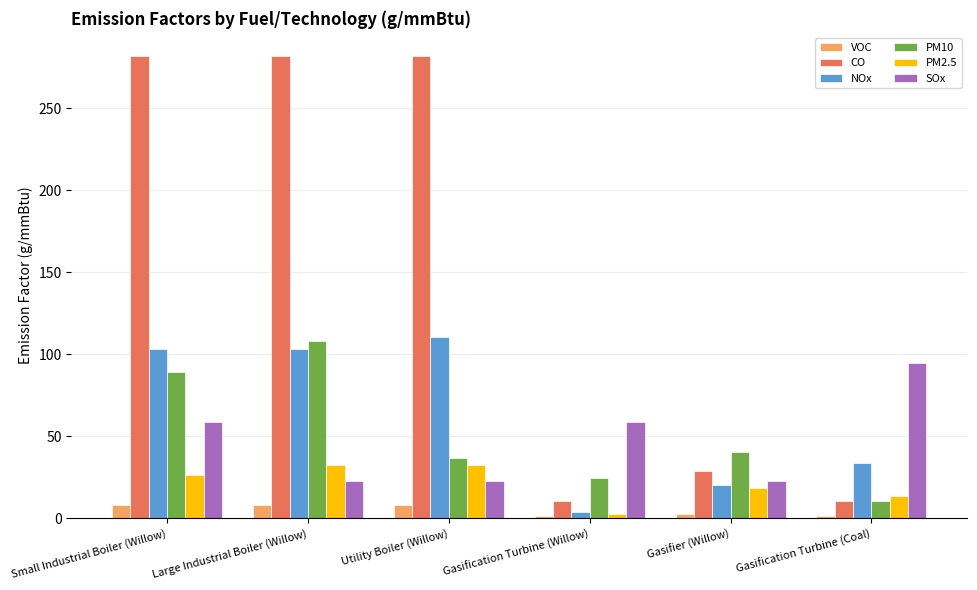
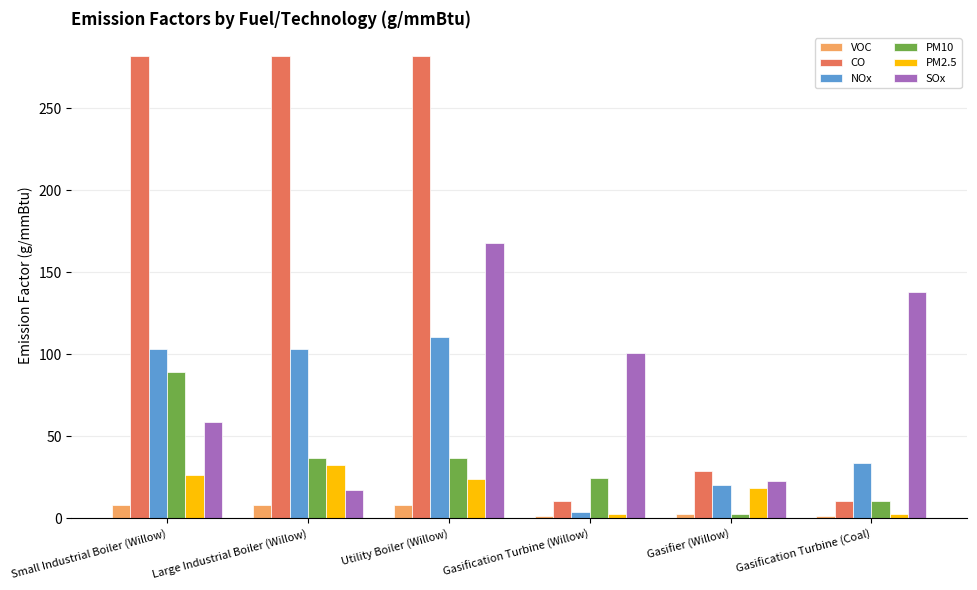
  {
    "NOx": {
      "Small Industrial Boiler (Willow)": 103,
      "Large Industrial Boiler (Willow)": 103,
      "Utility Boiler (Willow)": 111,
      "Gasification Turbine (Willow)": 4,
      "Gasifier (Willow)": 20,
      "Gasification Turbine (Coal)": 34
    },
    "PM10": {
      "Small Industrial Boiler (Willow)": 89,
-     "Large Industrial Boiler (Willow)": 108,
+     "Large Industrial Boiler (Willow)": 37,
      "Utility Boiler (Willow)": 37,
      "Gasification Turbine (Willow)": 25,
-     "Gasifier (Willow)": 41,
+     "Gasifier (Willow)": 3,
      "Gasification Turbine (Coal)": 11
    },
    "PM2.5": {
      "Small Industrial Boiler (Willow)": 27,
      "Large Industrial Boiler (Willow)": 33,
-     "Utility Boiler (Willow)": 33,
+     "Utility Boiler (Willow)": 24,
      "Gasification Turbine (Willow)": 3,
      "Gasifier (Willow)": 18,
-     "Gasification Turbine (Coal)": 14
+     "Gasification Turbine (Coal)": 3
    },
    "SOx": {
      "Small Industrial Boiler (Willow)": 59,
-     "Large Industrial Boiler (Willow)": 23,
-     "Utility Boiler (Willow)": 23,
-     "Gasification Turbine (Willow)": 59,
+     "Large Industrial Boiler (Willow)": 17,
+     "Utility Boiler (Willow)": 168,
+     "Gasification Turbine (Willow)": 101,
      "Gasifier (Willow)": 23,
-     "Gasification Turbine (Coal)": 95
+     "Gasification Turbine (Coal)": 138
    }
  }
